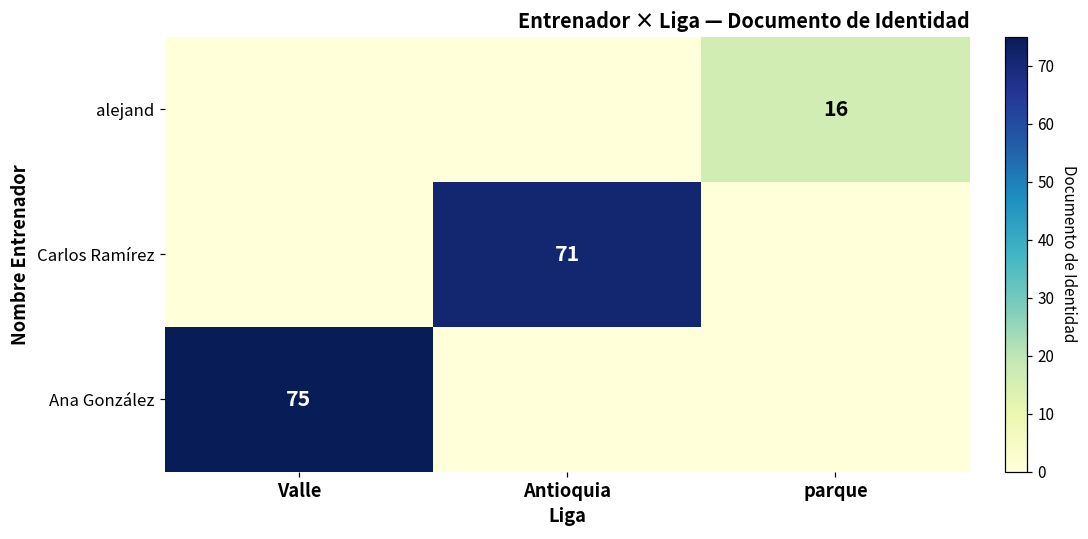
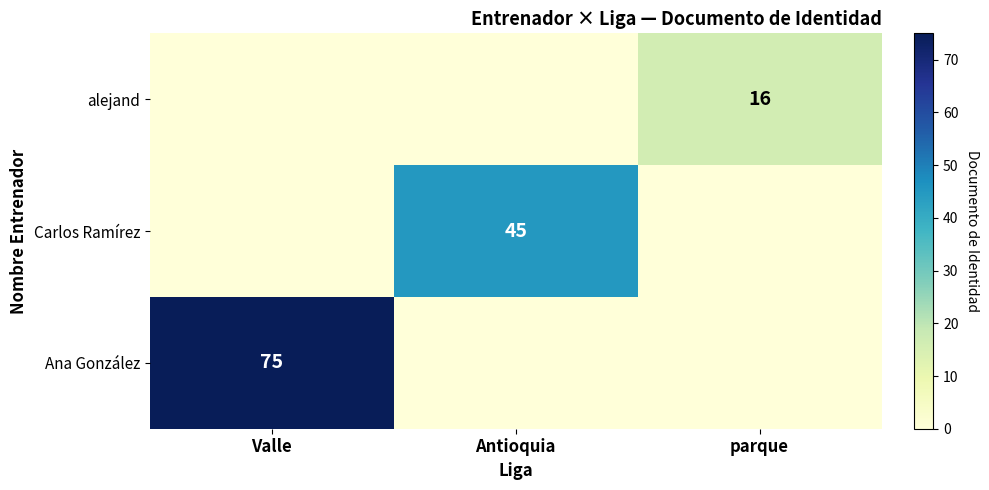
  {
    "alejand": {
      "parque": 16
    },
    "Carlos Ramírez": {
-     "Antioquia": 71
+     "Antioquia": 45
    },
    "Ana González": {
      "Valle": 75
    }
  }
